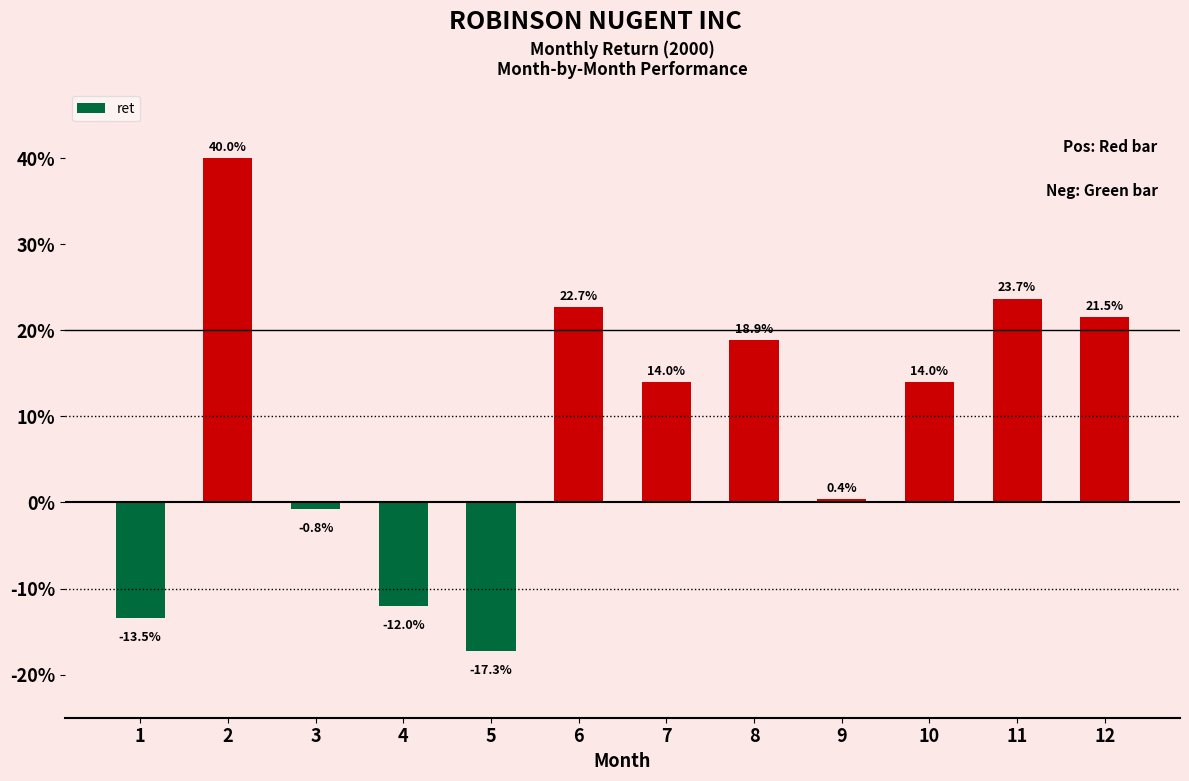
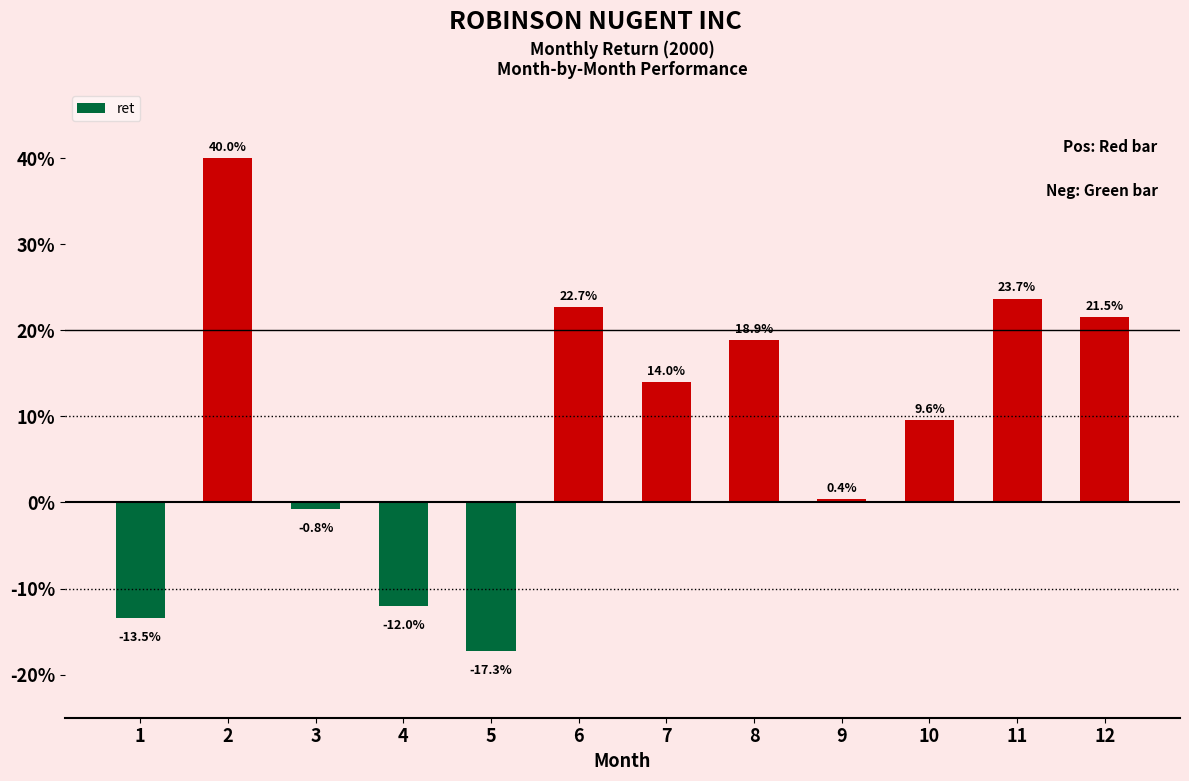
  {
    "1": "-13.5%",
    "2": "40.0%",
    "3": "-0.8%",
    "4": "-12.0%",
    "5": "-17.3%",
    "6": "22.7%",
    "7": "14.0%",
    "8": "18.9%",
    "9": "0.4%",
-   "10": "14.0%",
+   "10": "9.6%",
    "11": "23.7%",
    "12": "21.5%"
  }
